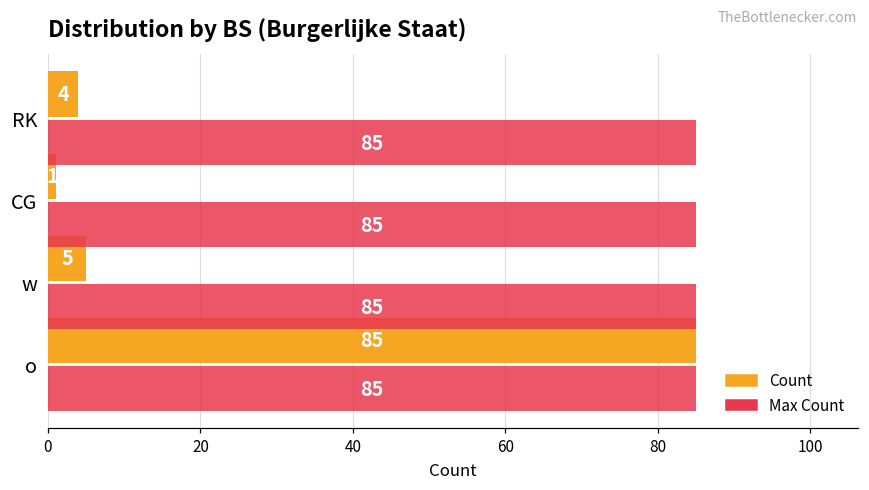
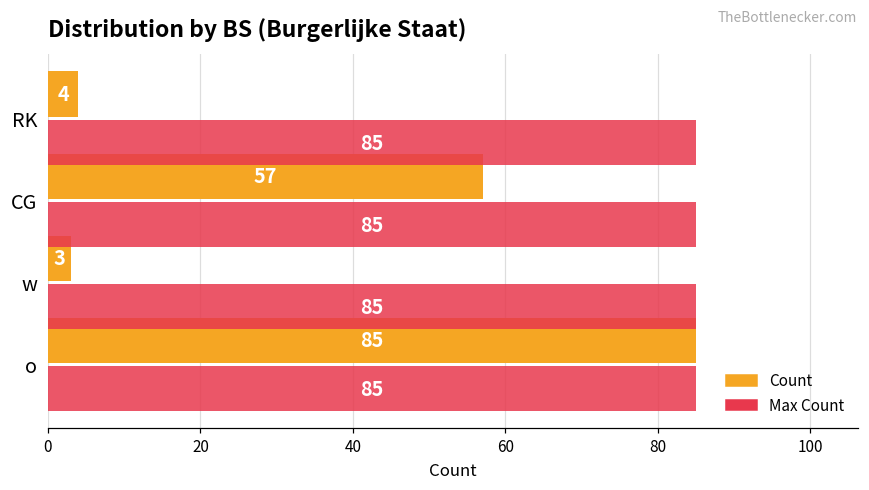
  {
    "Count": {
      "RK": 4,
-     "CG": 1,
-     "w": 5,
+     "CG": 57,
+     "w": 3,
      "o": 85
    },
    "Max Count": {
      "RK": 85,
      "CG": 85,
      "w": 85,
      "o": 85
    }
  }
